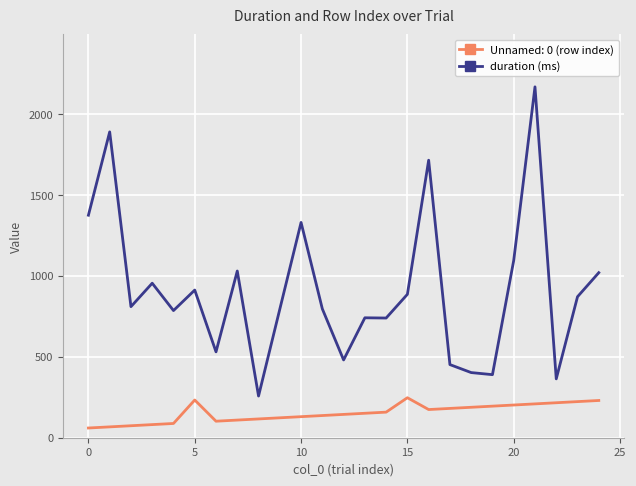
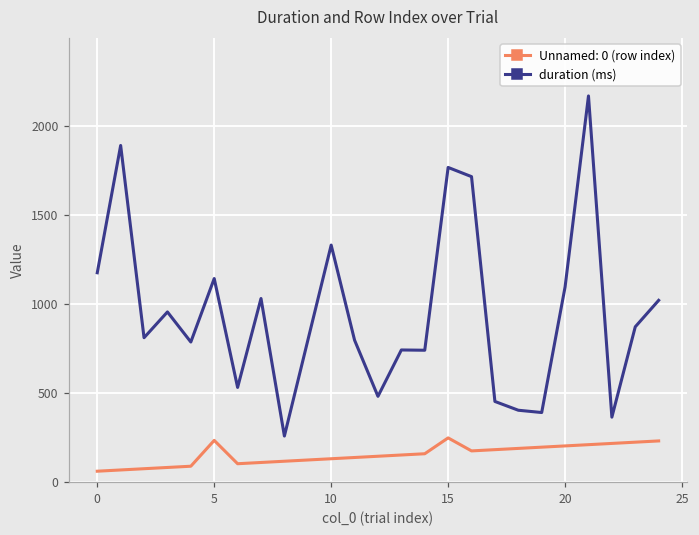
  {
    "Unnamed: 0 (row index)": {
      "0": 60,
      "5": 230,
      "10": 130,
      "15": 250,
      "20": 200
    },
    "duration (ms)": {
-     "0": 1370,
-     "5": 910,
+     "0": 1170,
+     "5": 1140,
      "10": 1330,
-     "15": 890,
+     "15": 1770,
      "20": 1090
    }
  }
